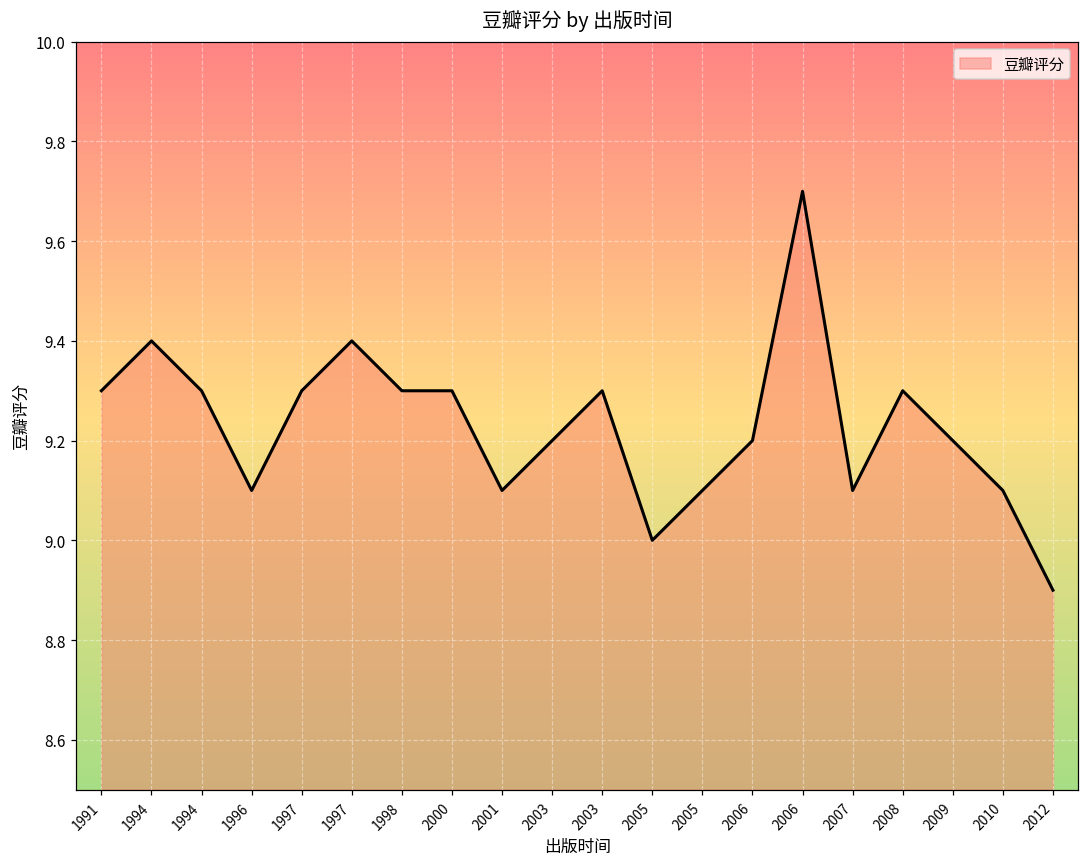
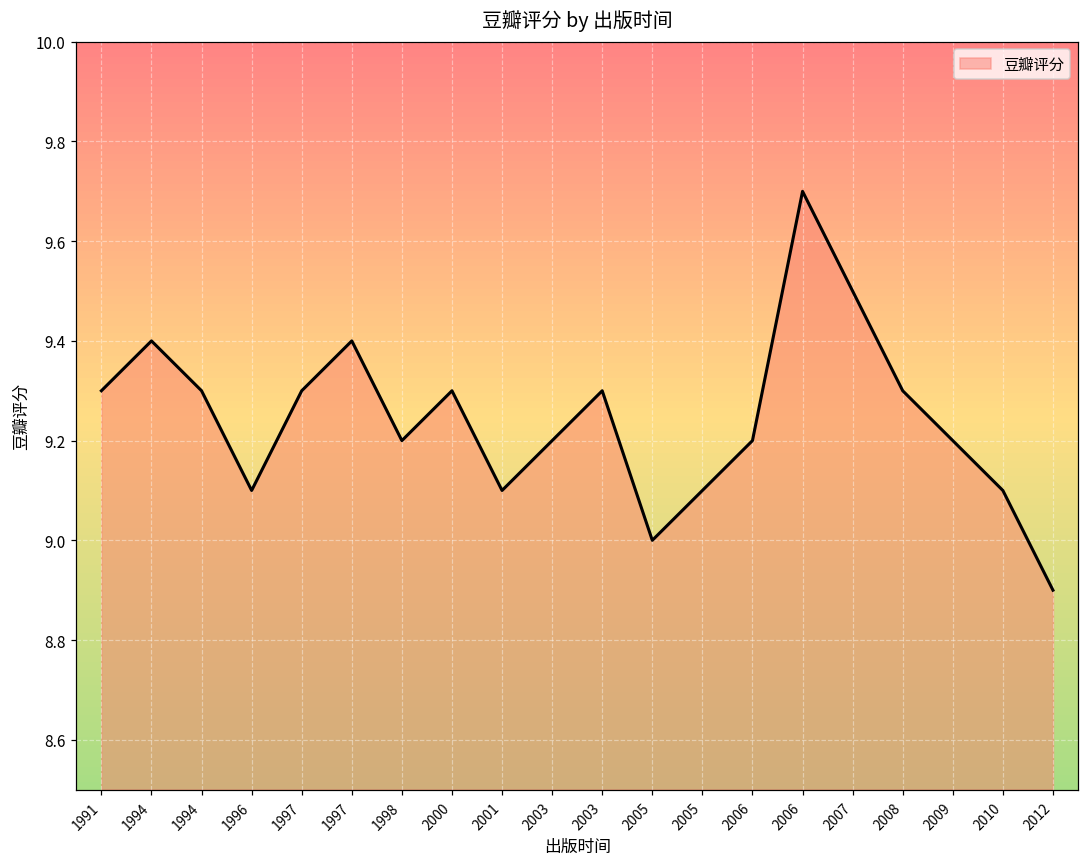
  {
    "1991": 9.3,
    "1996": 9.1,
-   "1998": 9.3,
+   "1998": 9.2,
    "2000": 9.3,
    "2001": 9.1,
-   "2007": 9.1,
+   "2007": 9.5,
    "2008": 9.3,
    "2009": 9.2,
    "2010": 9.1,
    "2012": 8.9
  }
